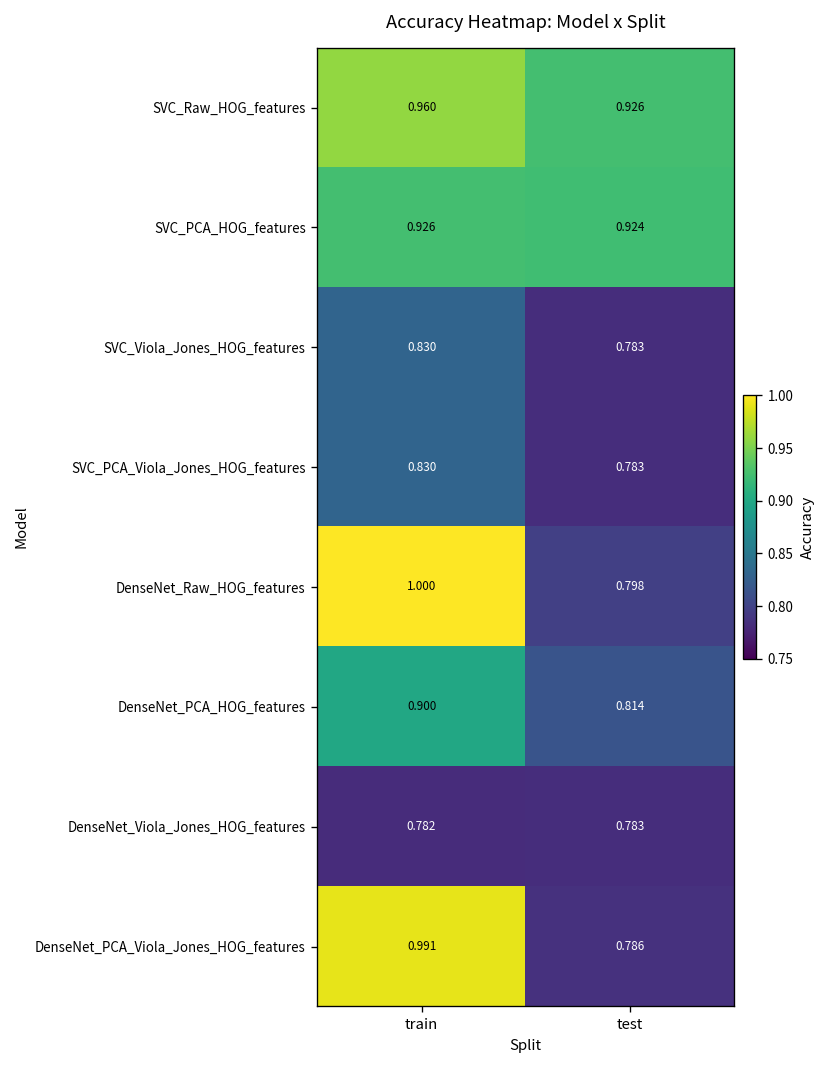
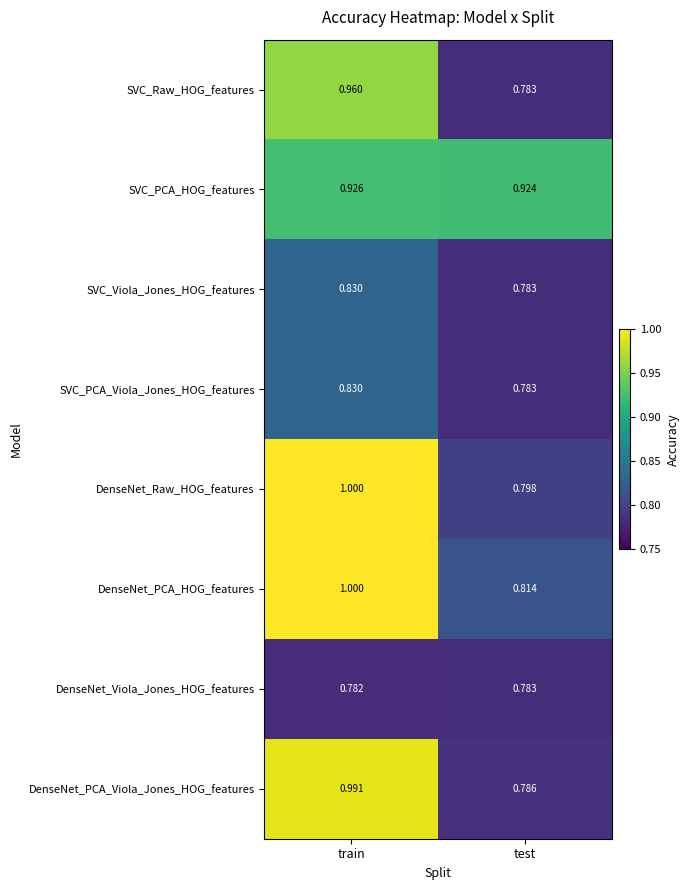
  {
    "SVC_Raw_HOG_features": {
      "train": 0.960,
-     "test": 0.926
+     "test": 0.783
    },
    "SVC_PCA_HOG_features": {
      "train": 0.926,
      "test": 0.924
    },
    "SVC_Viola_Jones_HOG_features": {
      "train": 0.830,
      "test": 0.783
    },
    "SVC_PCA_Viola_Jones_HOG_features": {
      "train": 0.830,
      "test": 0.783
    },
    "DenseNet_Raw_HOG_features": {
      "train": 1.000,
      "test": 0.798
    },
    "DenseNet_PCA_HOG_features": {
-     "train": 0.900,
+     "train": 1.000,
      "test": 0.814
    },
    "DenseNet_Viola_Jones_HOG_features": {
      "train": 0.782,
      "test": 0.783
    },
    "DenseNet_PCA_Viola_Jones_HOG_features": {
      "train": 0.991,
      "test": 0.786
    }
  }
